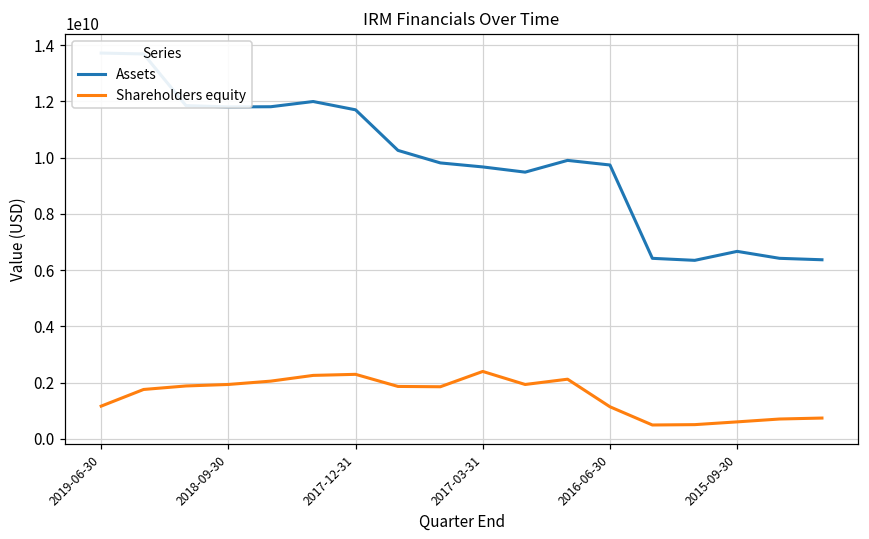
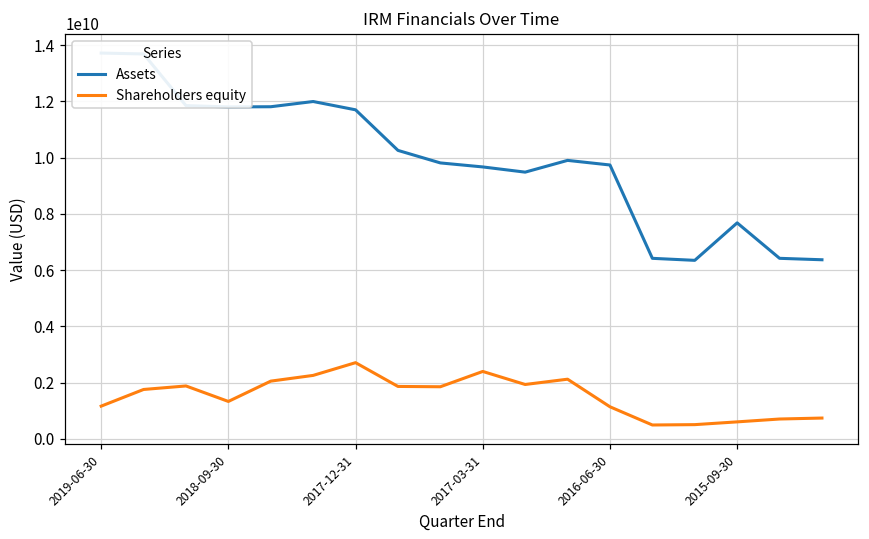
  {
    "Assets": {
      "2017-12-31": 11700000000,
      "2017-03-31": 9700000000,
      "2016-06-30": 9700000000,
-     "2015-09-30": 6700000000
+     "2015-09-30": 7700000000
    },
    "Shareholders equity": {
      "2019-06-30": 1200000000,
-     "2018-09-30": 1900000000,
-     "2017-12-31": 2300000000,
+     "2018-09-30": 1300000000,
+     "2017-12-31": 2700000000,
      "2017-03-31": 2400000000,
      "2016-06-30": 1100000000,
      "2015-09-30": 600000000
    }
  }
